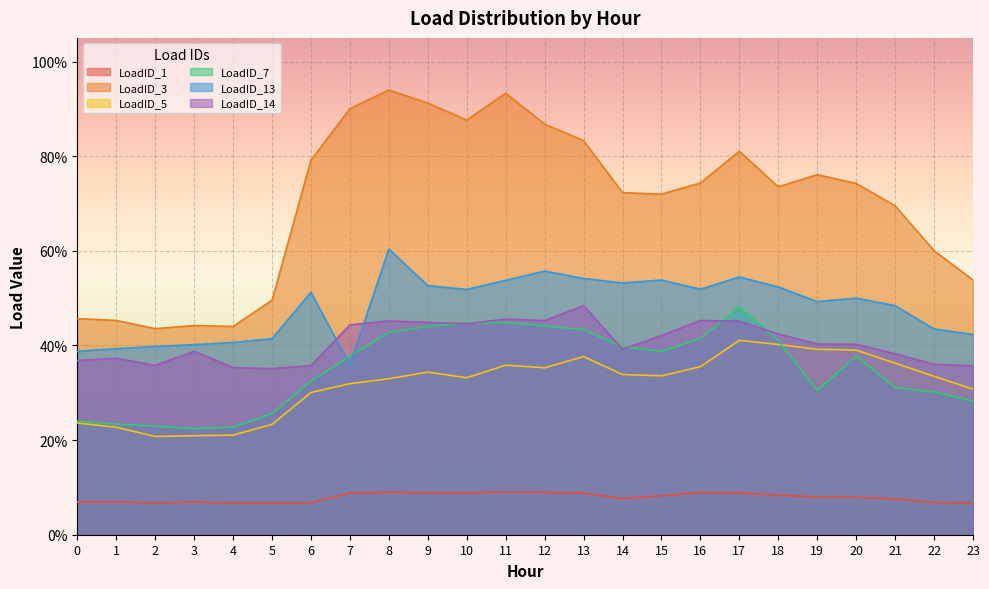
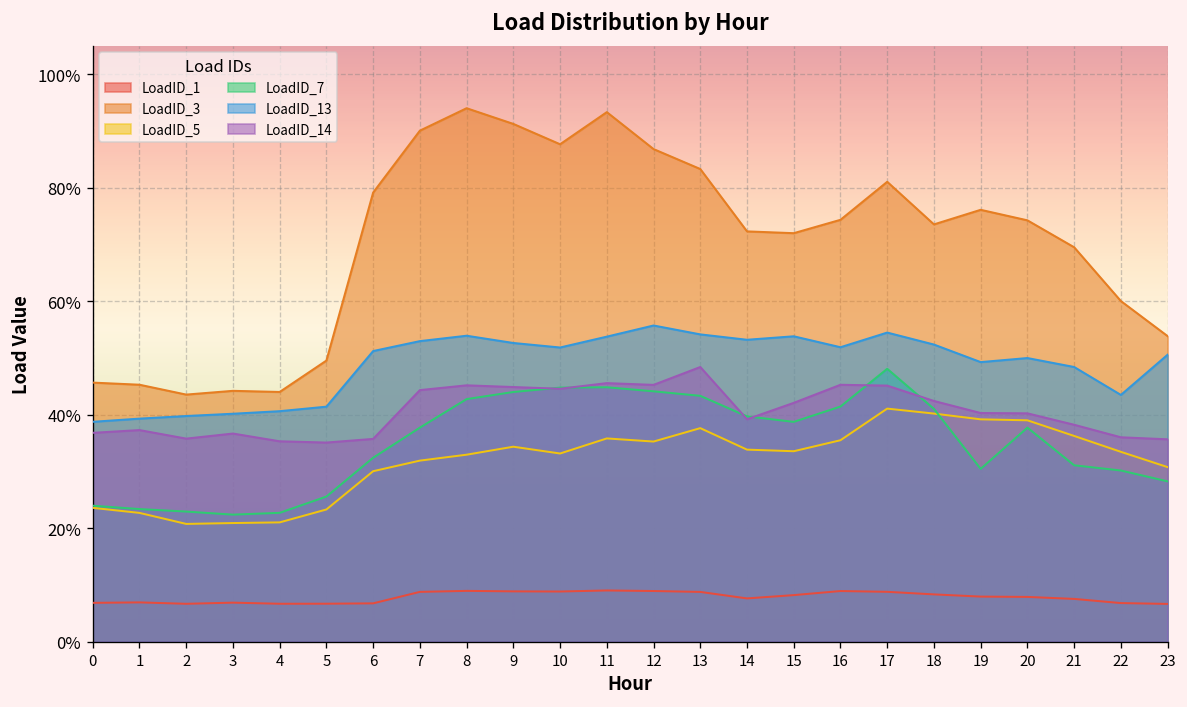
  {
    "LoadID_5": {
      "1": "23%",
      "2": "21%",
      "3": "21%",
      "4": "21%",
      "5": "23%",
      "6": "30%",
      "7": "32%",
      "8": "33%",
      "9": "34%",
      "10": "33%",
      "11": "36%",
      "12": "35%",
      "13": "38%",
      "14": "34%",
      "15": "34%",
      "16": "36%",
      "17": "41%",
      "18": "40%",
      "19": "39%",
      "20": "39%",
      "21": "36%",
      "22": "33%",
      "23": "31%"
    },
    "LoadID_7": {
      "1": "23%",
      "2": "23%",
      "3": "22%",
      "4": "23%",
      "5": "26%",
      "6": "32%",
      "7": "38%",
      "8": "43%",
      "9": "44%",
      "11": "45%",
      "12": "44%",
      "13": "43%",
      "15": "39%",
      "16": "41%",
      "17": "48%",
      "18": "41%",
      "19": "30%",
      "20": "38%",
      "21": "31%",
      "22": "30%",
      "23": "28%"
    },
    "LoadID_13": {
      "0": "39%",
      "1": "39%",
      "2": "40%",
      "3": "40%",
      "4": "41%",
      "5": "41%",
      "6": "51%",
-     "7": "36%",
-     "8": "60%",
+     "7": "53%",
+     "8": "54%",
      "9": "53%",
      "10": "52%",
      "11": "54%",
      "12": "56%",
      "13": "54%",
      "14": "53%",
      "15": "54%",
      "16": "52%",
      "17": "54%",
      "18": "52%",
      "19": "49%",
      "20": "50%",
      "21": "48%",
      "22": "43%",
-     "23": "42%"
+     "23": "51%"
    },
    "LoadID_14": {
      "0": "37%",
      "1": "37%",
      "2": "36%",
-     "3": "39%",
+     "3": "37%",
      "4": "35%",
      "5": "35%",
      "6": "36%",
      "7": "44%",
      "8": "45%",
      "9": "45%",
      "11": "46%",
      "12": "45%",
      "13": "48%",
      "15": "42%",
      "16": "45%",
      "17": "45%",
      "18": "42%",
      "19": "40%",
      "20": "40%",
      "21": "38%",
      "22": "36%",
      "23": "36%"
    }
  }
